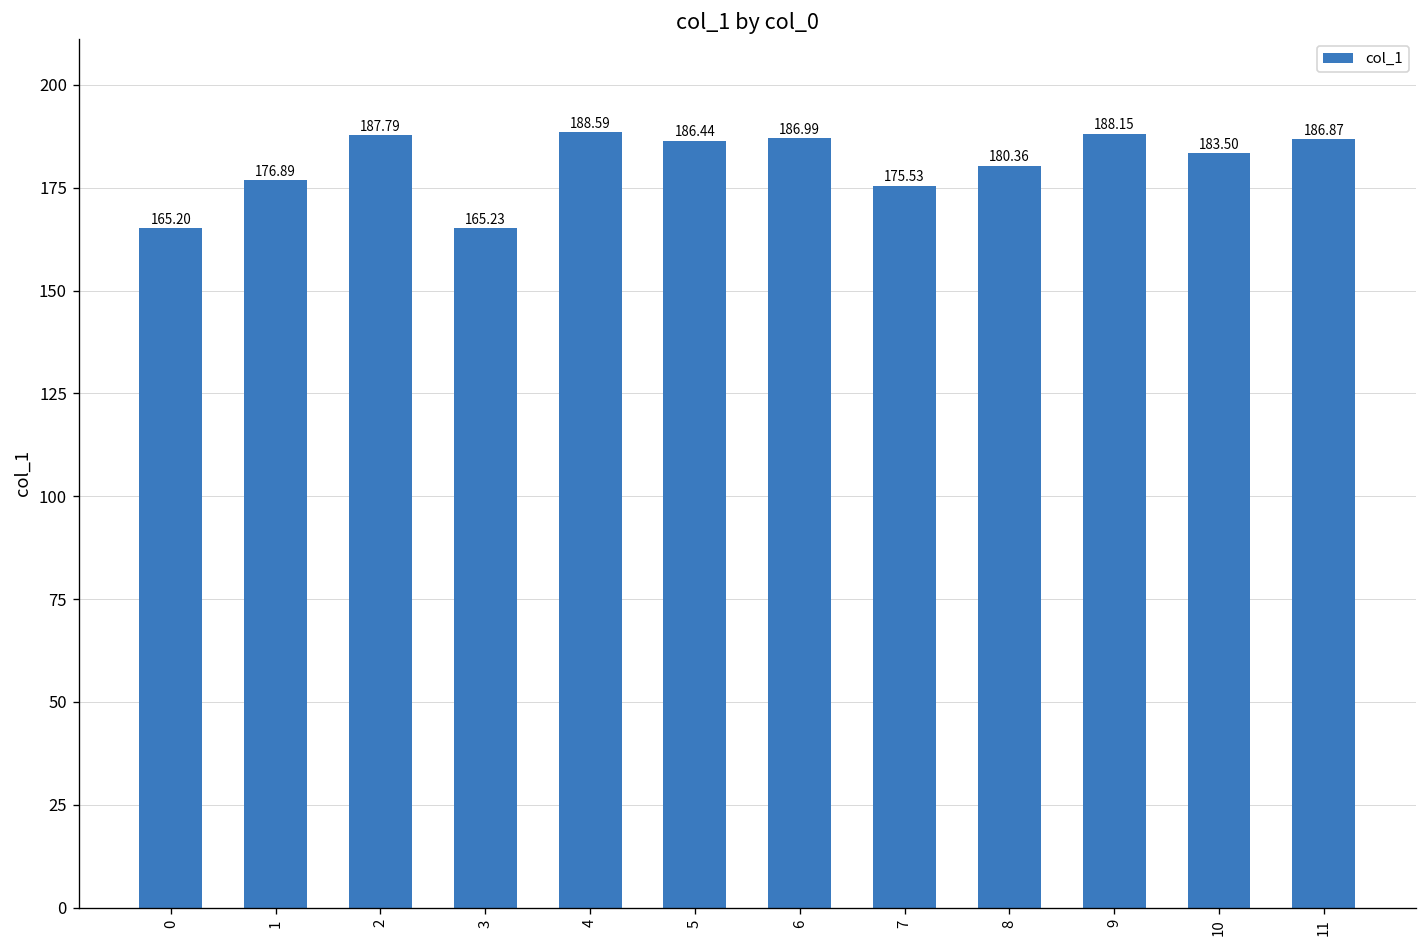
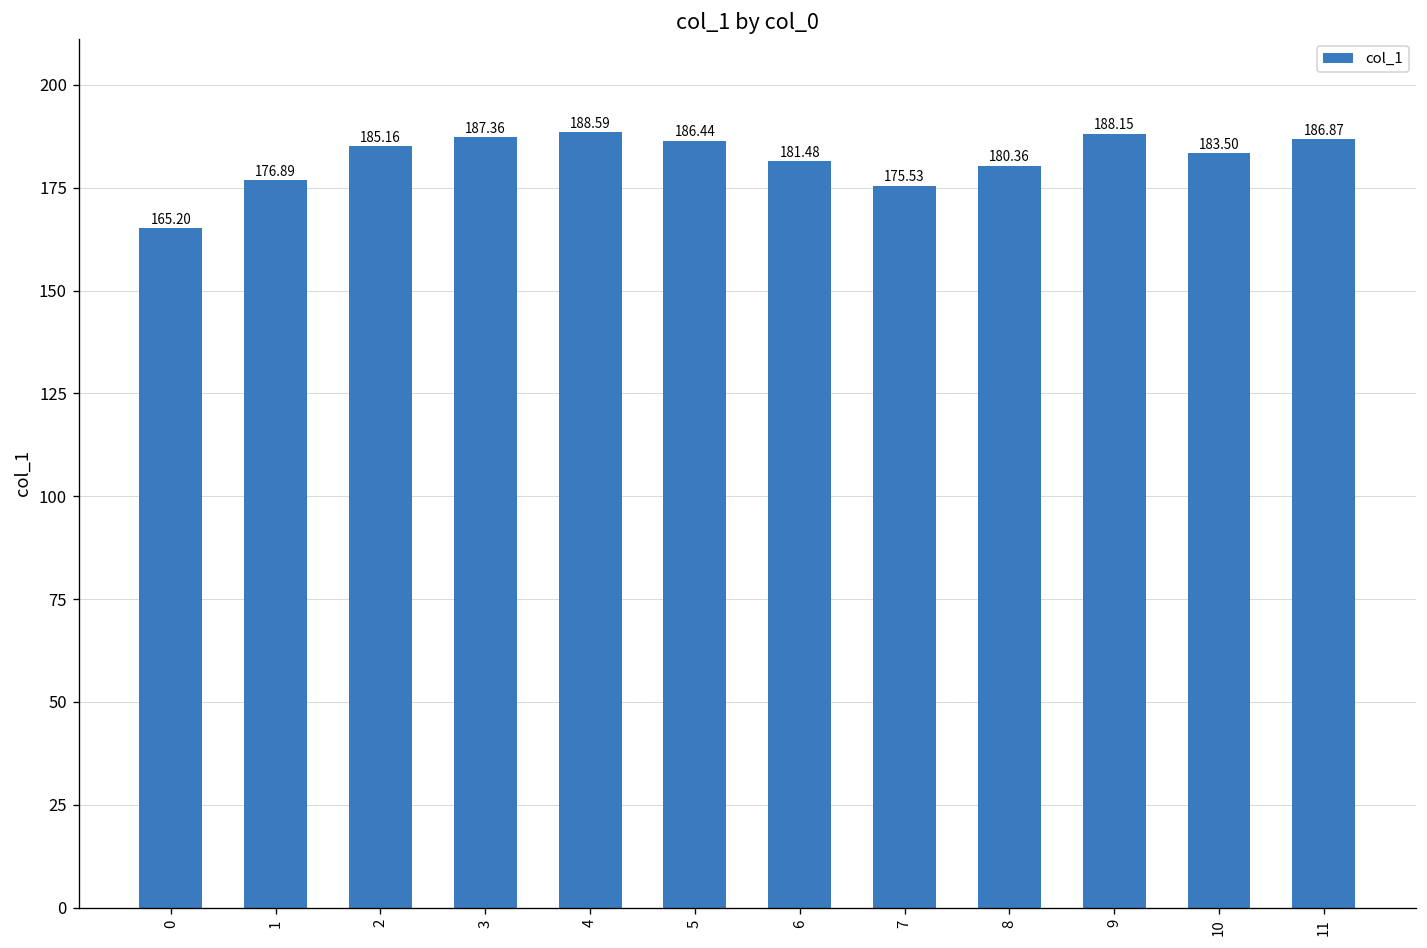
  {
    "0": 165.20,
    "1": 176.89,
-   "2": 187.79,
-   "3": 165.23,
+   "2": 185.16,
+   "3": 187.36,
    "4": 188.59,
    "5": 186.44,
-   "6": 186.99,
+   "6": 181.48,
    "7": 175.53,
    "8": 180.36,
    "9": 188.15,
    "10": 183.50,
    "11": 186.87
  }
